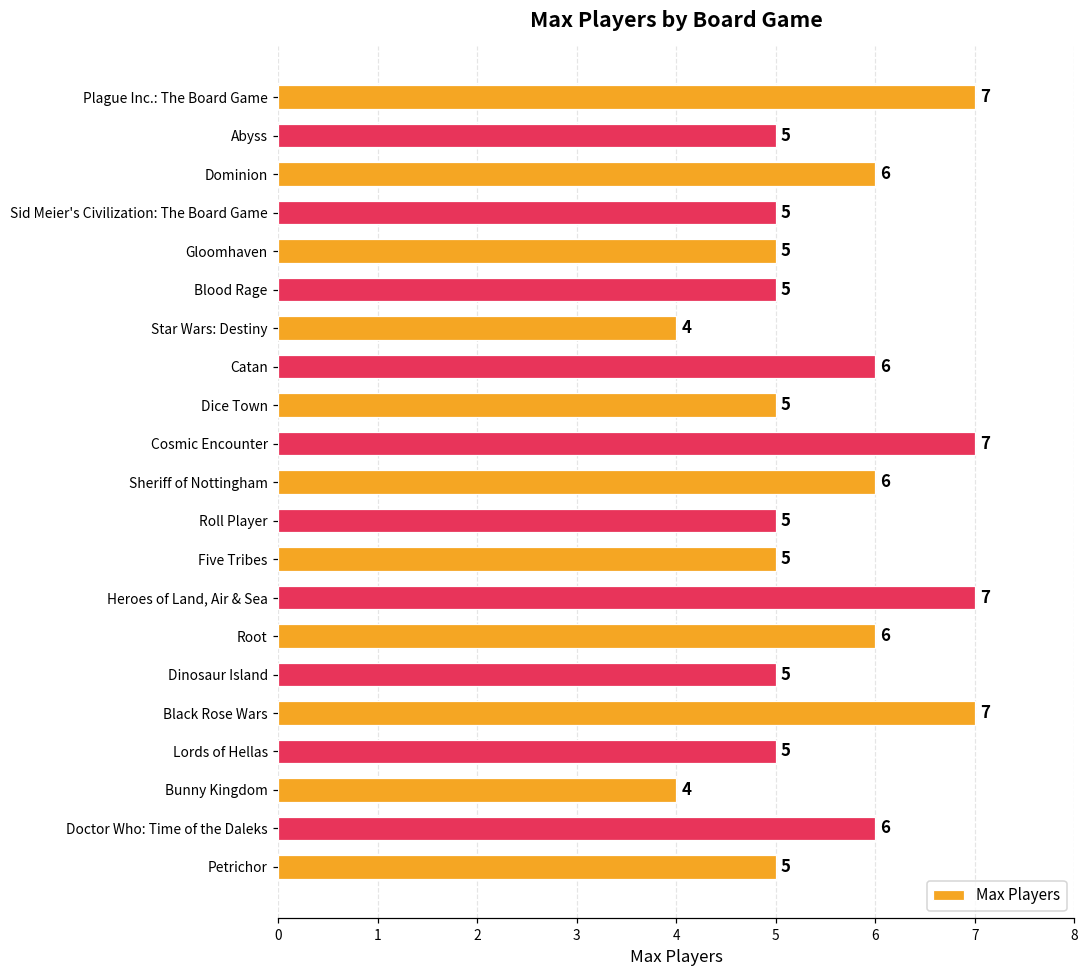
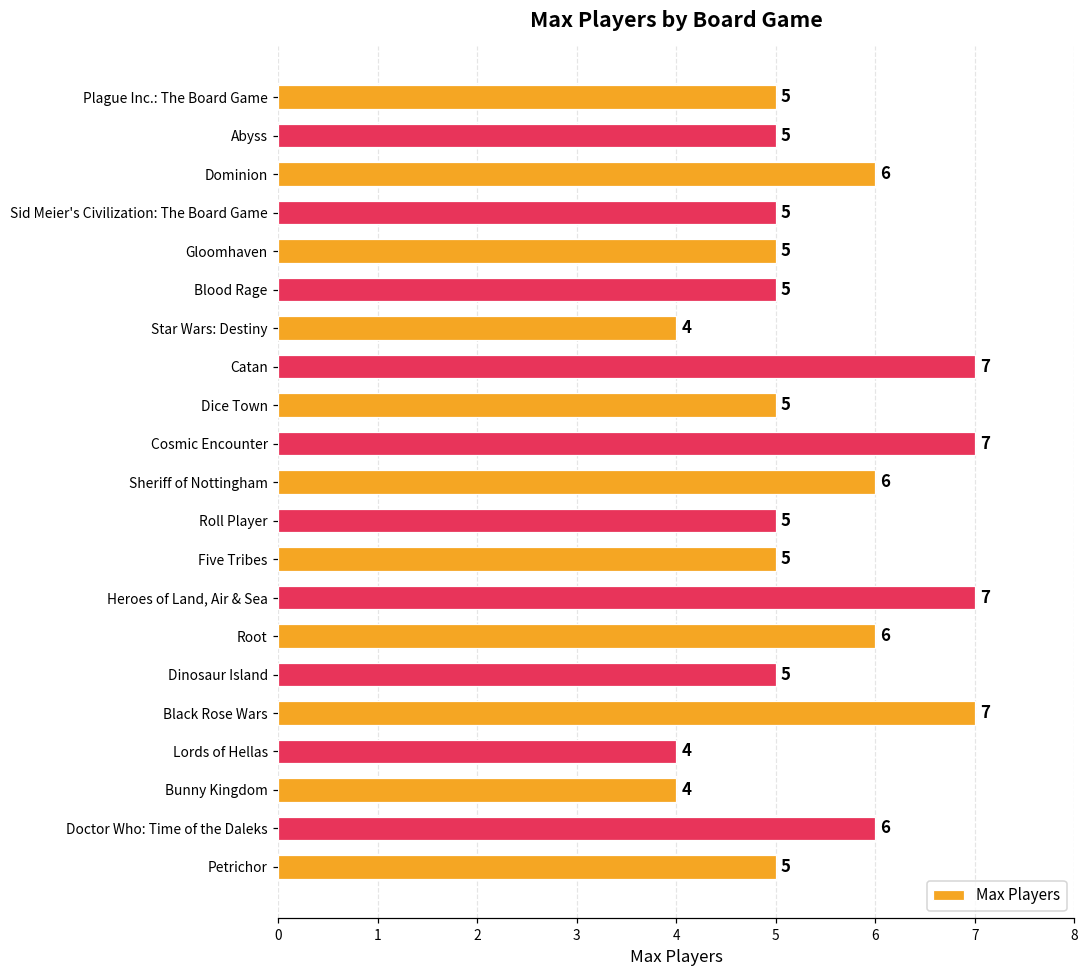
  {
-   "Plague Inc.: The Board Game": 7,
+   "Plague Inc.: The Board Game": 5,
    "Abyss": 5,
    "Dominion": 6,
    "Sid Meier's Civilization: The Board Game": 5,
    "Gloomhaven": 5,
    "Blood Rage": 5,
    "Star Wars: Destiny": 4,
-   "Catan": 6,
+   "Catan": 7,
    "Dice Town": 5,
    "Cosmic Encounter": 7,
    "Sheriff of Nottingham": 6,
    "Roll Player": 5,
    "Five Tribes": 5,
    "Heroes of Land, Air & Sea": 7,
    "Root": 6,
    "Dinosaur Island": 5,
    "Black Rose Wars": 7,
-   "Lords of Hellas": 5,
+   "Lords of Hellas": 4,
    "Bunny Kingdom": 4,
    "Doctor Who: Time of the Daleks": 6,
    "Petrichor": 5
  }
